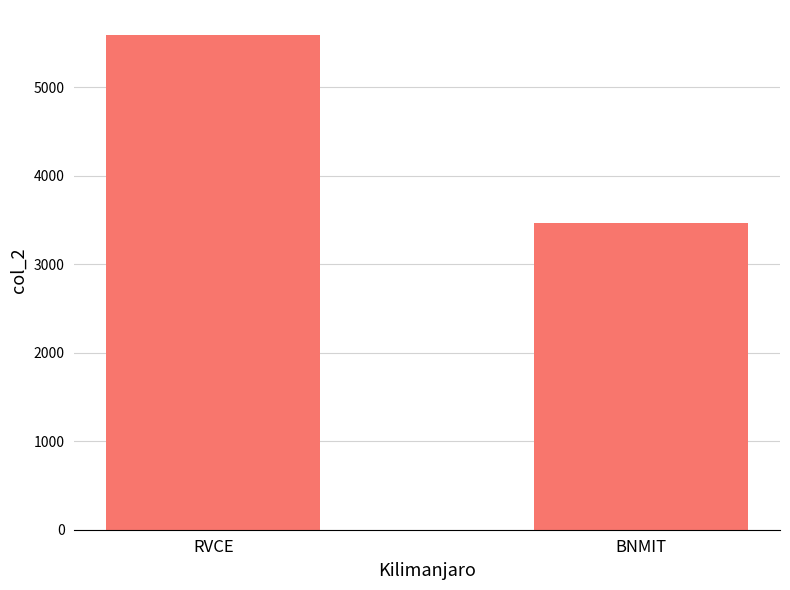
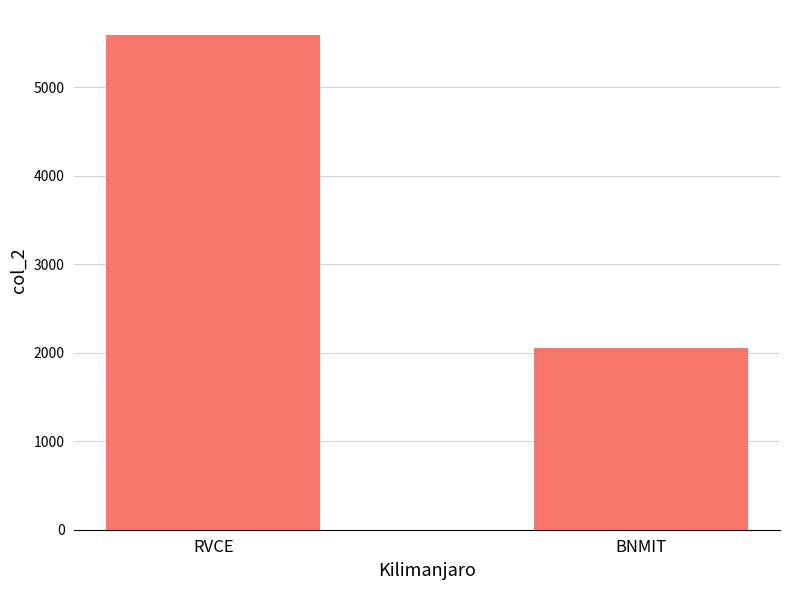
  {
    "RVCE": 5600,
-   "BNMIT": 3500
+   "BNMIT": 2100
  }
